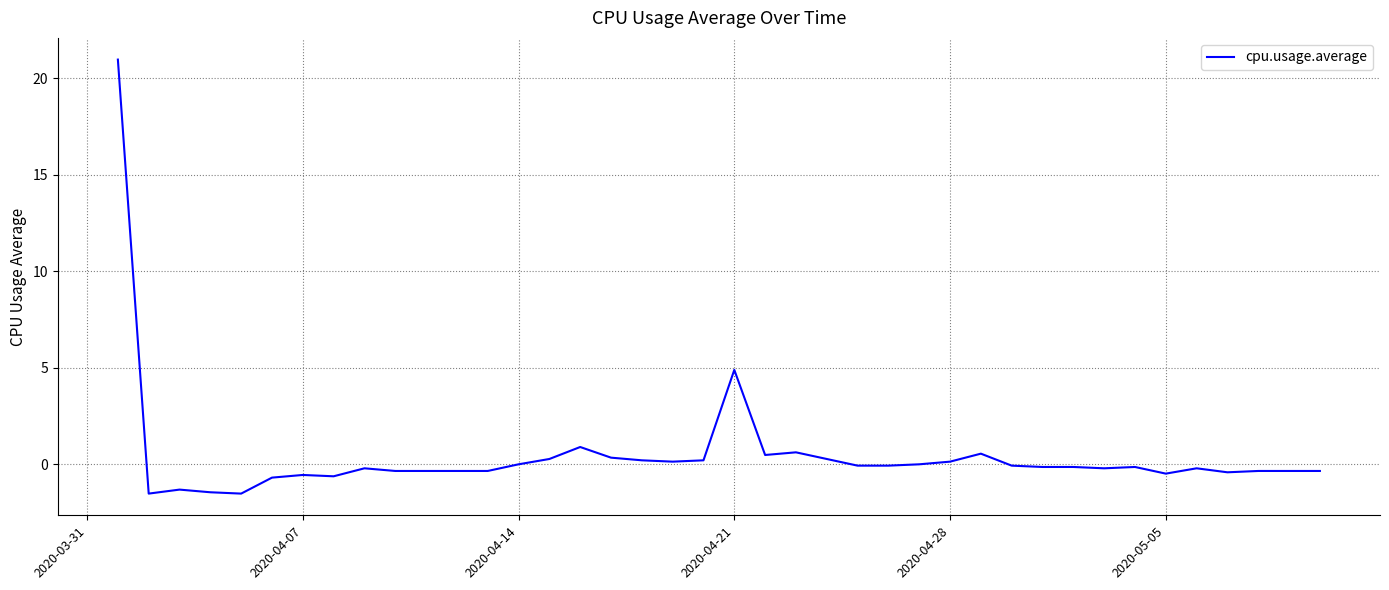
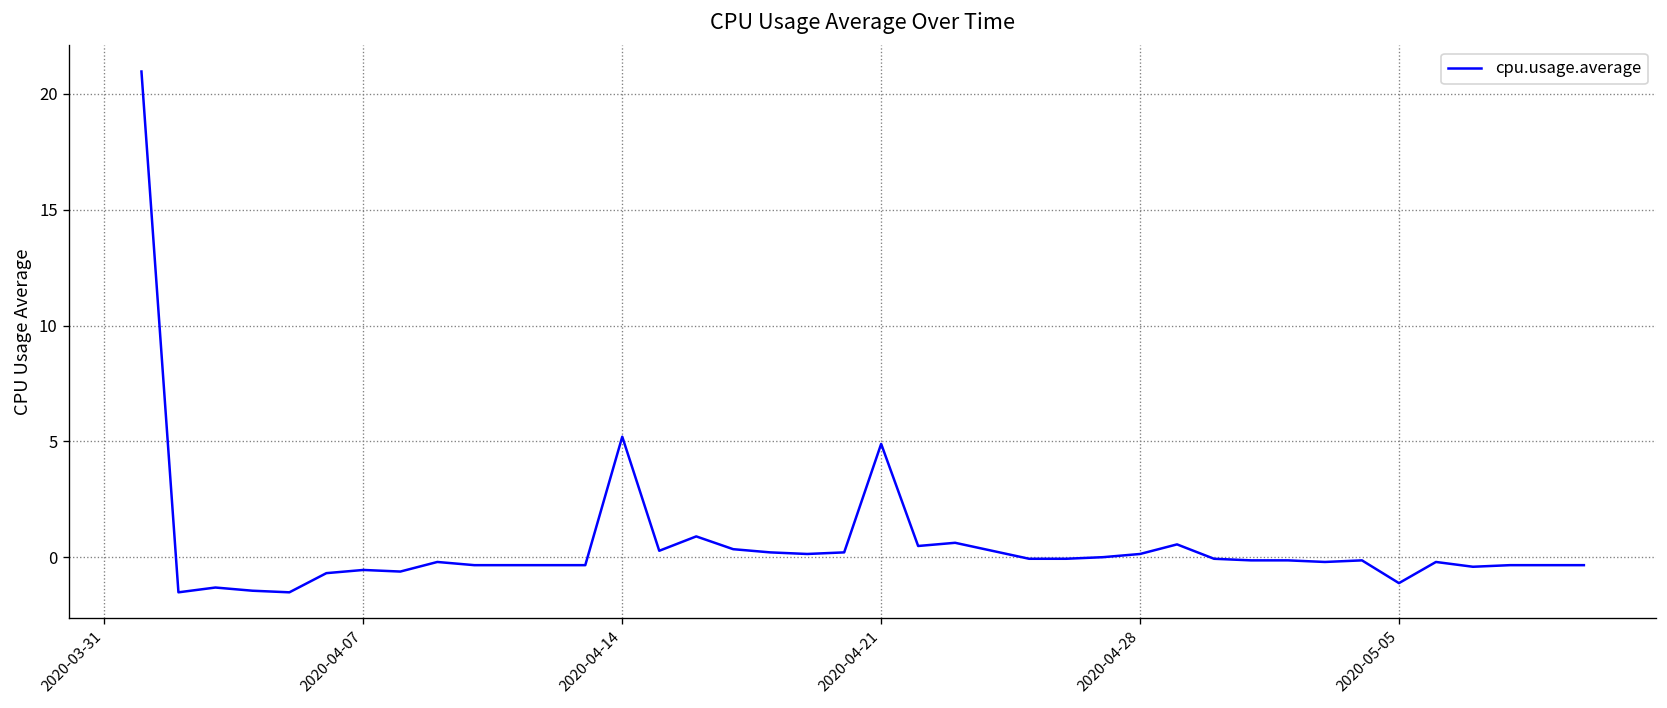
  {
    "2020-04-07": -0.6,
-   "2020-04-14": 0.0,
+   "2020-04-14": 5.2,
    "2020-04-21": 4.9,
    "2020-04-28": 0.1,
-   "2020-05-05": -0.5
+   "2020-05-05": -1.1
  }
